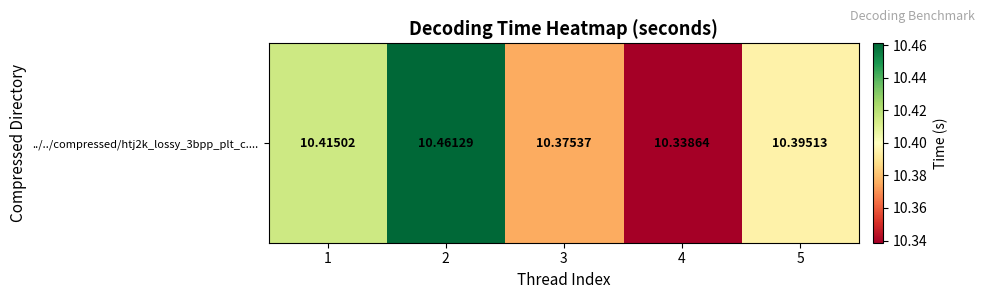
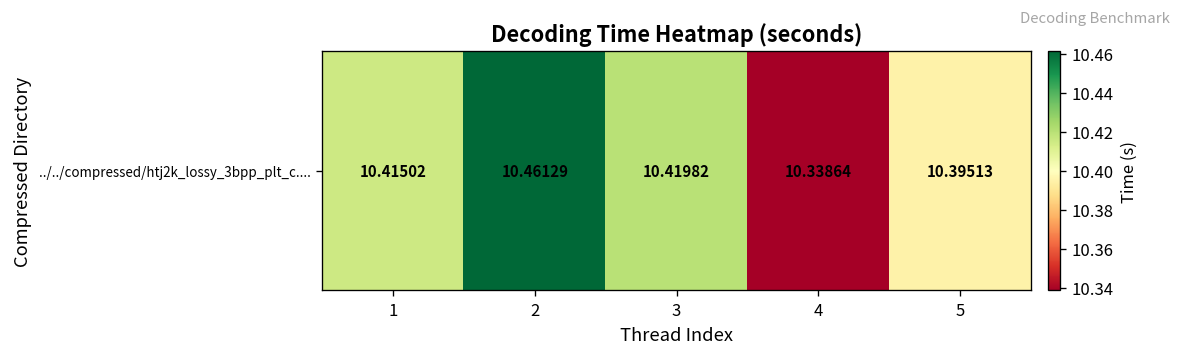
  {
    "../../compressed/htj2k_lossy_3bpp_plt_c....": {
      "1": 10.41502,
      "2": 10.46129,
-     "3": 10.37537,
+     "3": 10.41982,
      "4": 10.33864,
      "5": 10.39513
    }
  }
